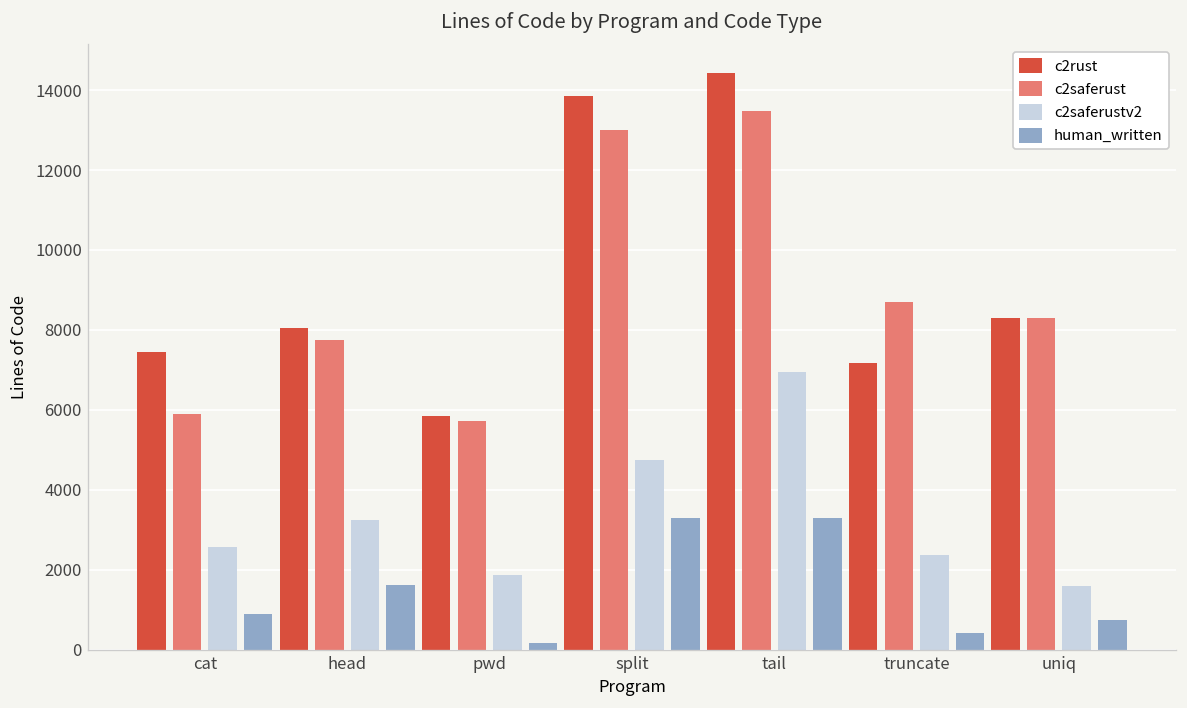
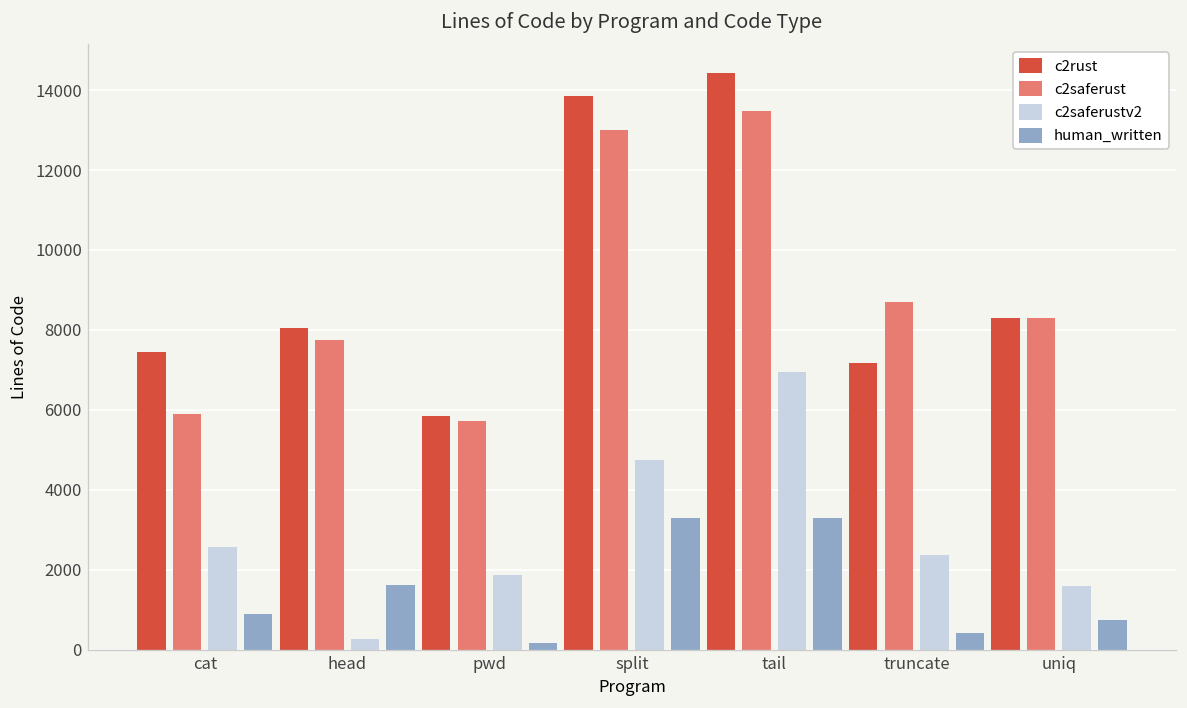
  {
    "c2rust": {
      "cat": 7500,
      "head": 8000,
      "pwd": 5900,
      "split": 13800,
      "tail": 14400,
      "truncate": 7200,
      "uniq": 8300
    },
    "c2saferust": {
      "cat": 5900,
      "head": 7800,
      "pwd": 5700,
      "split": 13000,
      "tail": 13500,
      "truncate": 8700,
      "uniq": 8300
    },
    "c2saferustv2": {
      "cat": 2600,
-     "head": 3200,
+     "head": 300,
      "pwd": 1900,
      "split": 4800,
      "tail": 7000,
      "truncate": 2400,
      "uniq": 1600
    },
    "human_written": {
      "cat": 900,
      "head": 1600,
      "pwd": 200,
      "split": 3300,
      "tail": 3300,
      "truncate": 400,
      "uniq": 700
    }
  }
